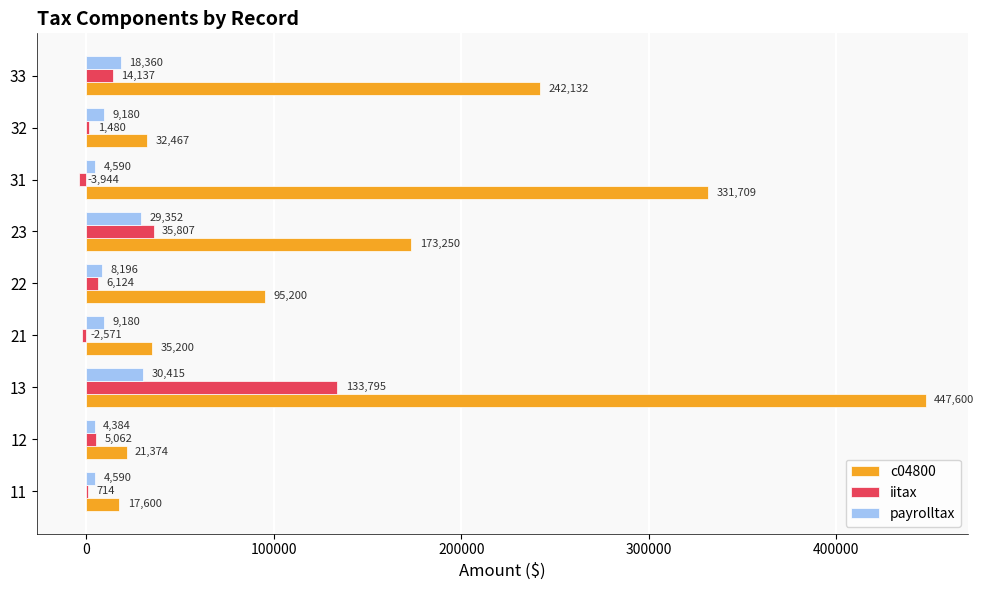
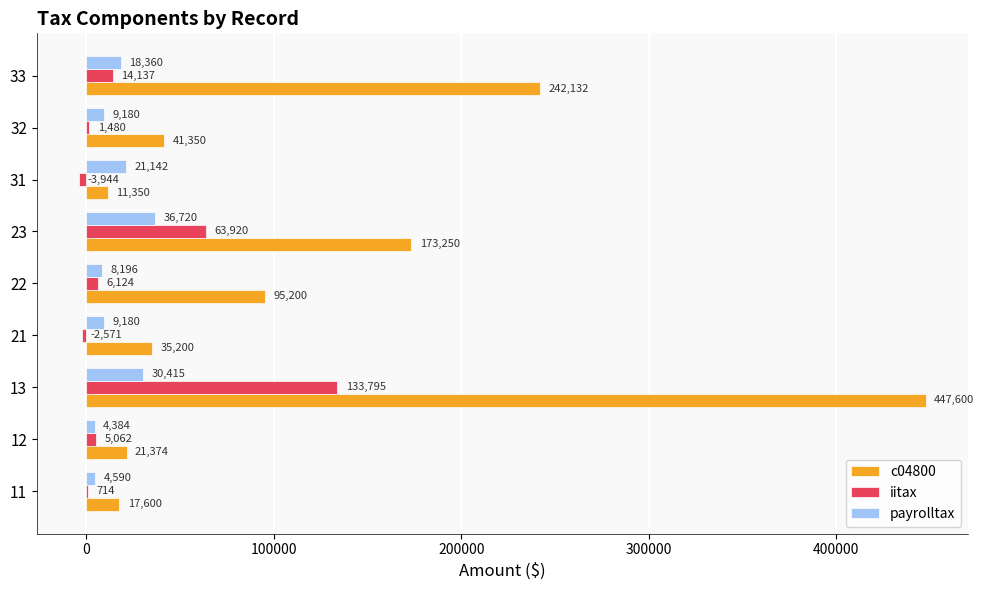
  {
    "c04800": {
      "33": "242,132",
-     "32": "32,467",
-     "31": "331,709",
+     "32": "41,350",
+     "31": "11,350",
      "23": "173,250",
      "22": "95,200",
      "21": "35,200",
      "13": "447,600",
      "12": "21,374",
      "11": "17,600"
    },
    "iitax": {
      "33": "14,137",
      "32": "1,480",
      "31": "-3,944",
-     "23": "35,807",
+     "23": "63,920",
      "22": "6,124",
      "21": "-2,571",
      "13": "133,795",
      "12": "5,062",
      "11": "714"
    },
    "payrolltax": {
      "33": "18,360",
      "32": "9,180",
-     "31": "4,590",
-     "23": "29,352",
+     "31": "21,142",
+     "23": "36,720",
      "22": "8,196",
      "21": "9,180",
      "13": "30,415",
      "12": "4,384",
      "11": "4,590"
    }
  }
